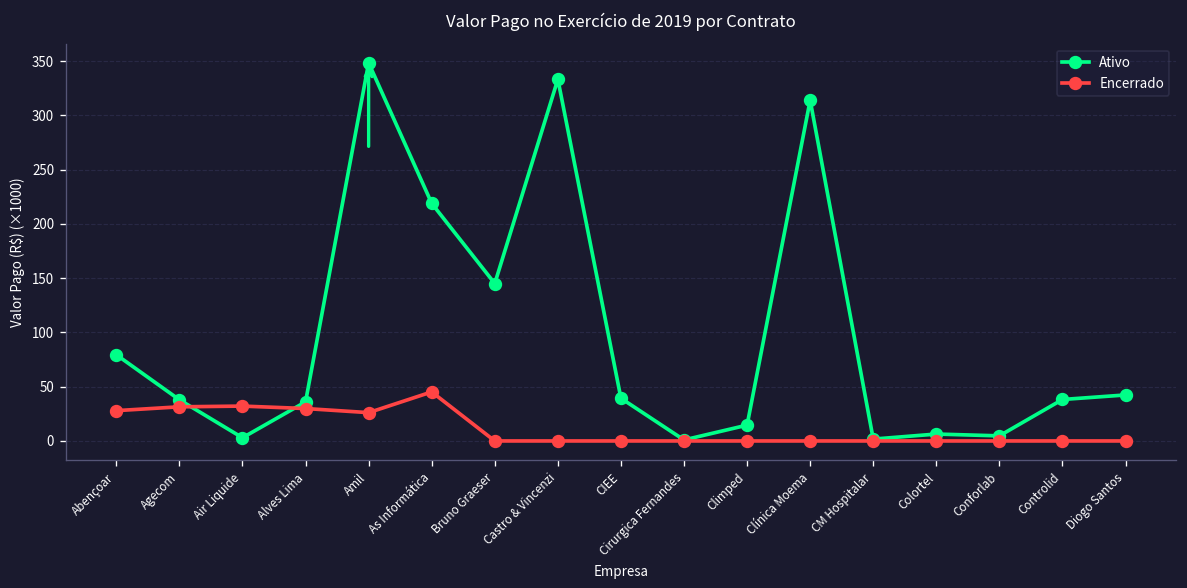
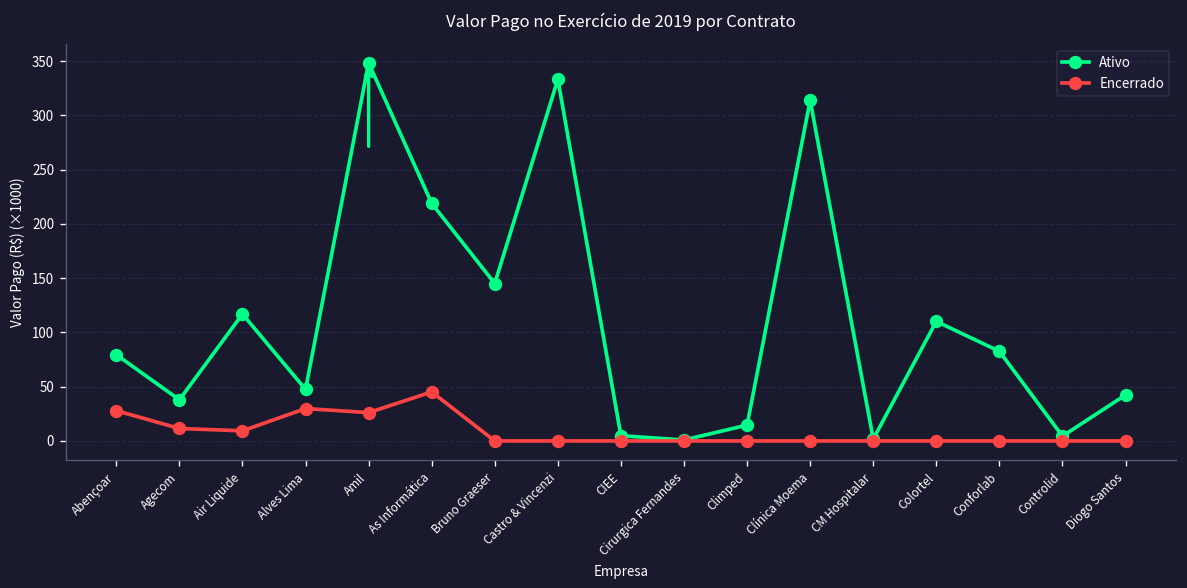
  {
    "Ativo": {
      "Abençoar": 80,
      "Agecom": 40,
-     "Air Liquide": 0,
-     "Alves Lima": 40,
+     "Air Liquide": 120,
+     "Alves Lima": 50,
      "Amil": 350,
      "As Informática": 220,
      "Bruno Graeser": 150,
      "Castro & Vincenzi": 330,
-     "CIEE": 40,
+     "CIEE": 0,
      "Climped": 10,
      "Clínica Moema": 310,
-     "Colortel": 10,
-     "Conforlab": 0,
-     "Controlid": 40,
+     "Colortel": 110,
+     "Conforlab": 80,
+     "Controlid": 0,
      "Diogo Santos": 40
    },
    "Encerrado": {
      "Abençoar": 30,
-     "Agecom": 30,
-     "Air Liquide": 30,
+     "Agecom": 10,
+     "Air Liquide": 10,
      "Alves Lima": 30,
      "Amil": 30,
      "As Informática": 50,
      "Bruno Graeser": 0,
      "Castro & Vincenzi": 0,
      "CIEE": 0,
      "Climped": 0,
      "Clínica Moema": 0,
      "Colortel": 0,
      "Conforlab": 0,
      "Controlid": 0,
      "Diogo Santos": 0
    }
  }
